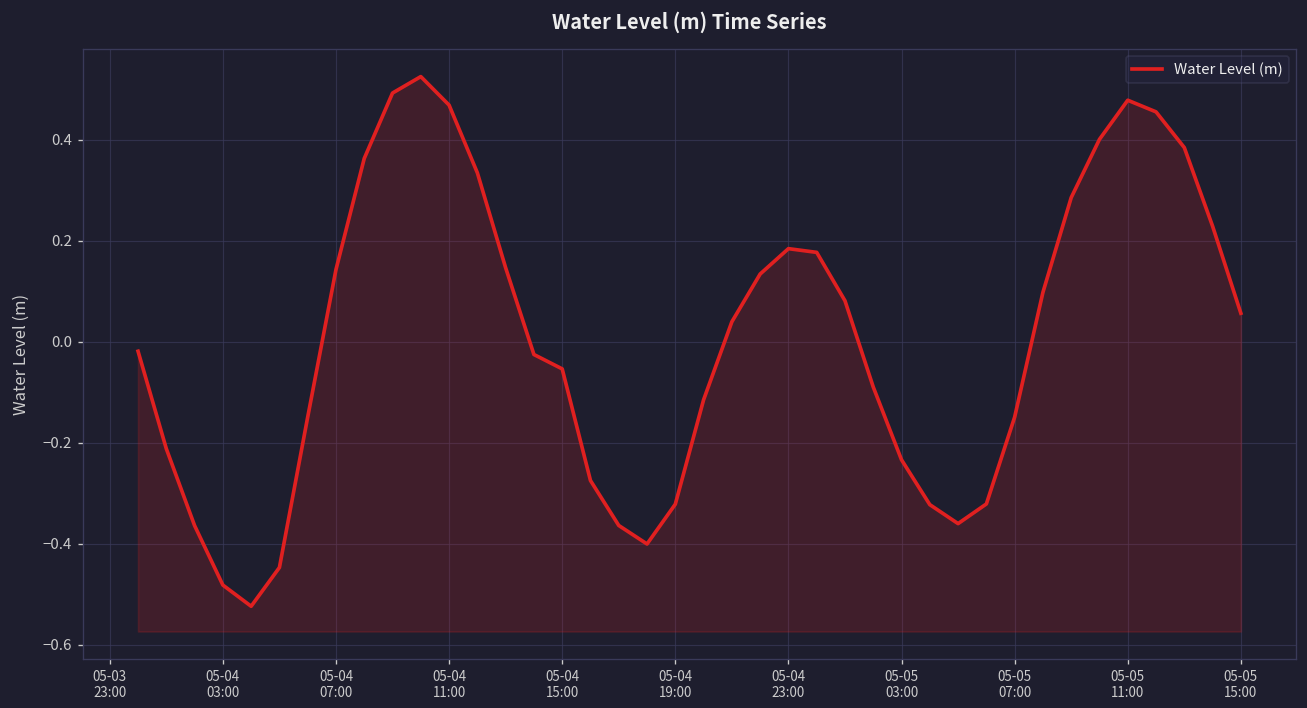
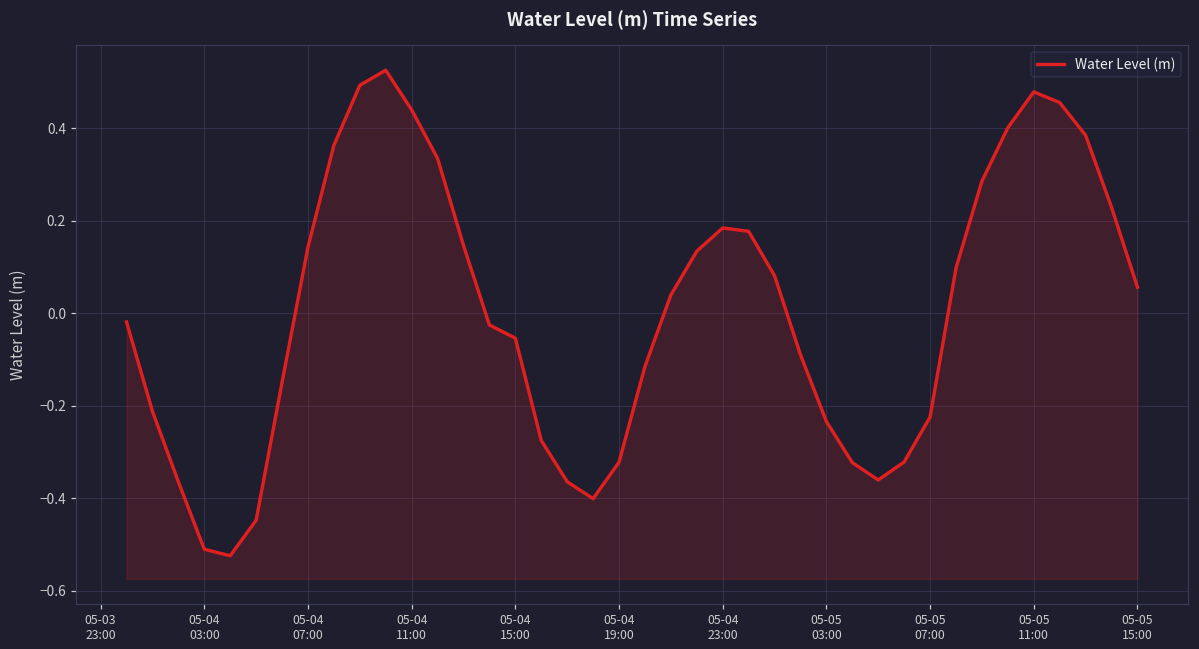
  {
-   "05-04 03:00": -0.48,
+   "05-04 03:00": -0.51,
    "05-04 07:00": 0.14,
-   "05-04 11:00": 0.47,
+   "05-04 11:00": 0.44,
    "05-04 15:00": -0.05,
    "05-04 19:00": -0.32,
    "05-04 23:00": 0.18,
    "05-05 03:00": -0.23,
-   "05-05 07:00": -0.15,
+   "05-05 07:00": -0.22,
    "05-05 11:00": 0.48,
    "05-05 15:00": 0.06
  }
